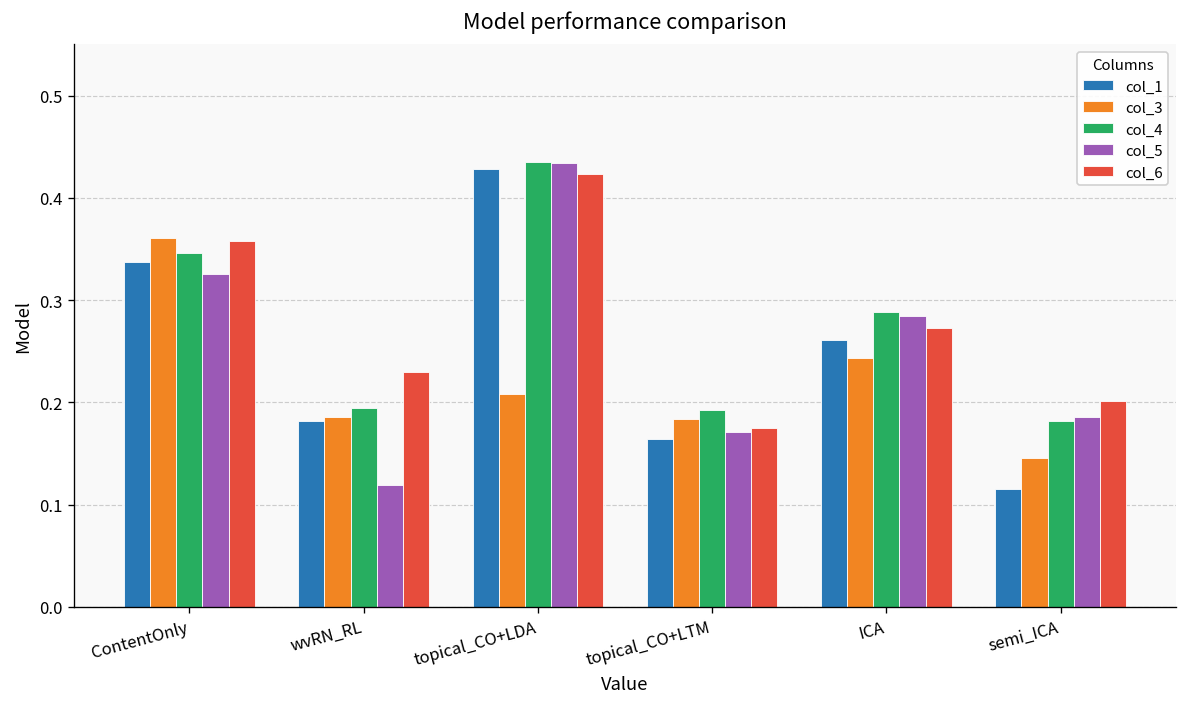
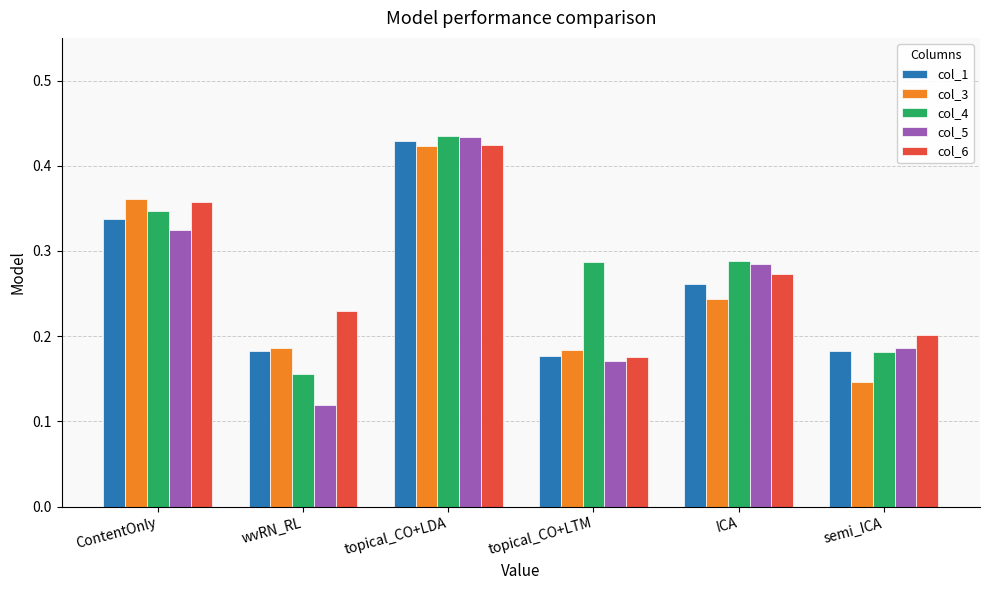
  {
    "col_1": {
      "ContentOnly": 0.34,
      "wvRN_RL": 0.18,
      "topical_CO+LDA": 0.43,
-     "topical_CO+LTM": 0.16,
+     "topical_CO+LTM": 0.18,
      "ICA": 0.26,
-     "semi_ICA": 0.12
+     "semi_ICA": 0.18
    },
    "col_3": {
      "ContentOnly": 0.36,
      "wvRN_RL": 0.19,
-     "topical_CO+LDA": 0.21,
+     "topical_CO+LDA": 0.42,
      "topical_CO+LTM": 0.18,
      "ICA": 0.24,
      "semi_ICA": 0.15
    },
    "col_4": {
      "ContentOnly": 0.35,
-     "wvRN_RL": 0.19,
+     "wvRN_RL": 0.16,
      "topical_CO+LDA": 0.44,
-     "topical_CO+LTM": 0.19,
+     "topical_CO+LTM": 0.29,
      "ICA": 0.29,
      "semi_ICA": 0.18
    },
    "col_5": {
      "ContentOnly": 0.33,
      "wvRN_RL": 0.12,
      "topical_CO+LDA": 0.43,
      "topical_CO+LTM": 0.17,
      "ICA": 0.28,
      "semi_ICA": 0.19
    },
    "col_6": {
      "ContentOnly": 0.36,
      "wvRN_RL": 0.23,
      "topical_CO+LDA": 0.42,
      "topical_CO+LTM": 0.18,
      "ICA": 0.27,
      "semi_ICA": 0.20
    }
  }
